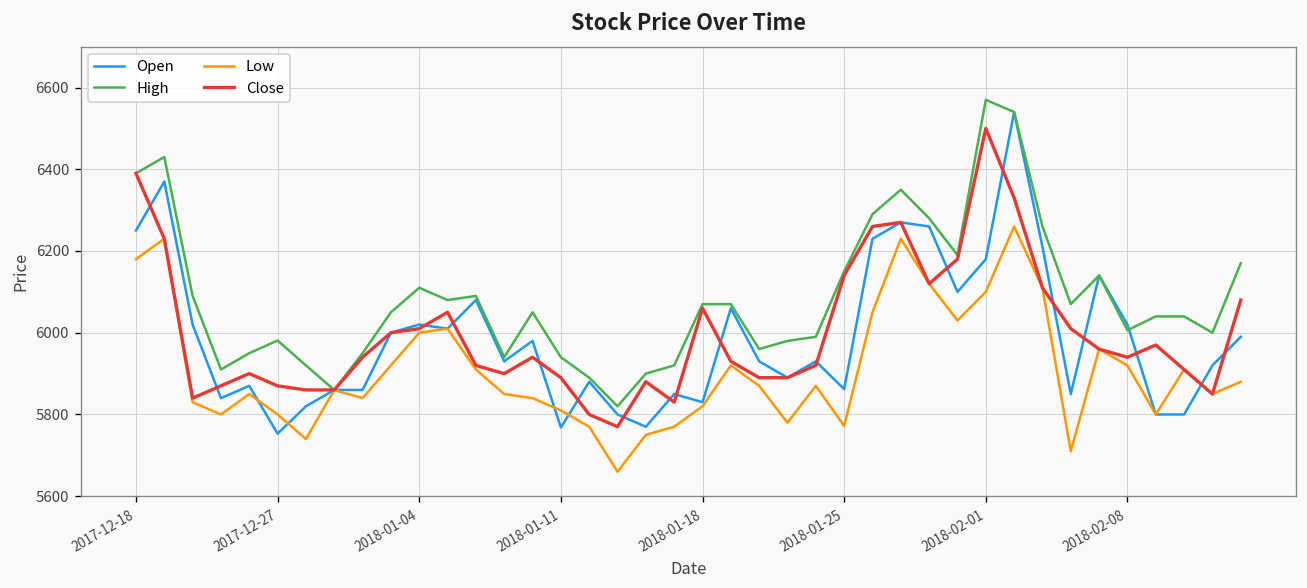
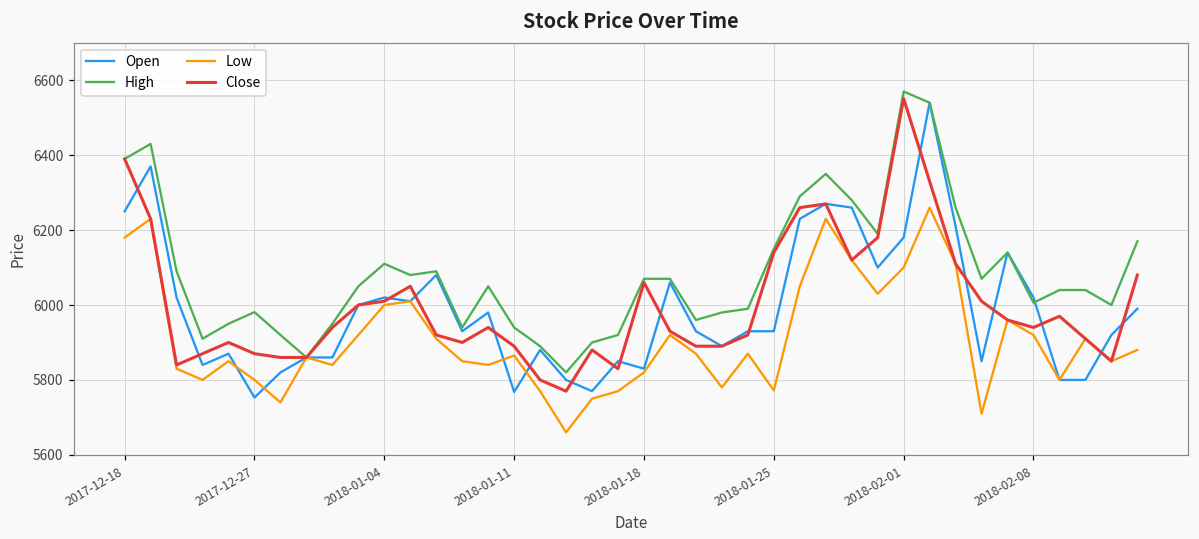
  {
    "Open": {
      "2017-12-18": 6250,
      "2017-12-27": 5750,
      "2018-01-04": 6020,
      "2018-01-11": 5770,
      "2018-01-18": 5830,
-     "2018-01-25": 5860,
+     "2018-01-25": 5930,
      "2018-02-01": 6180,
      "2018-02-08": 6020
    },
    "High": {
      "2017-12-27": 5980,
      "2018-01-04": 6110,
      "2018-01-11": 5940,
      "2018-01-18": 6070,
      "2018-01-25": 6150,
      "2018-02-01": 6570,
      "2018-02-08": 6010
    },
    "Low": {
      "2017-12-18": 6180,
      "2017-12-27": 5800,
      "2018-01-04": 6000,
-     "2018-01-11": 5810,
+     "2018-01-11": 5870,
      "2018-01-18": 5820,
      "2018-01-25": 5770,
      "2018-02-01": 6100,
      "2018-02-08": 5920
    },
    "Close": {
      "2017-12-27": 5870,
      "2018-01-04": 6010,
      "2018-01-11": 5890,
      "2018-01-18": 6060,
      "2018-01-25": 6140,
-     "2018-02-01": 6500,
+     "2018-02-01": 6550,
      "2018-02-08": 5940
    }
  }
